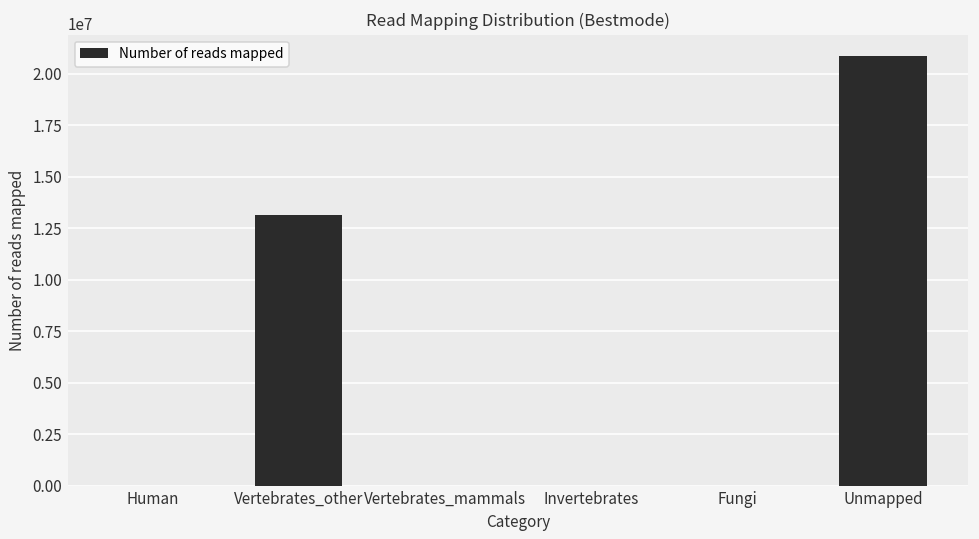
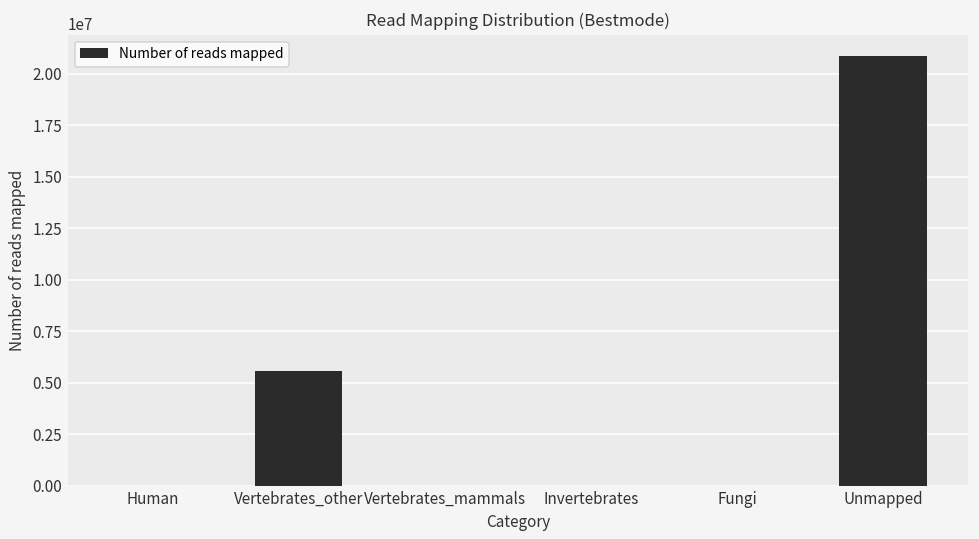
  {
-   "Vertebrates_other": 13100000,
+   "Vertebrates_other": 5600000,
    "Vertebrates_mammals": 0,
    "Unmapped": 20900000
  }
